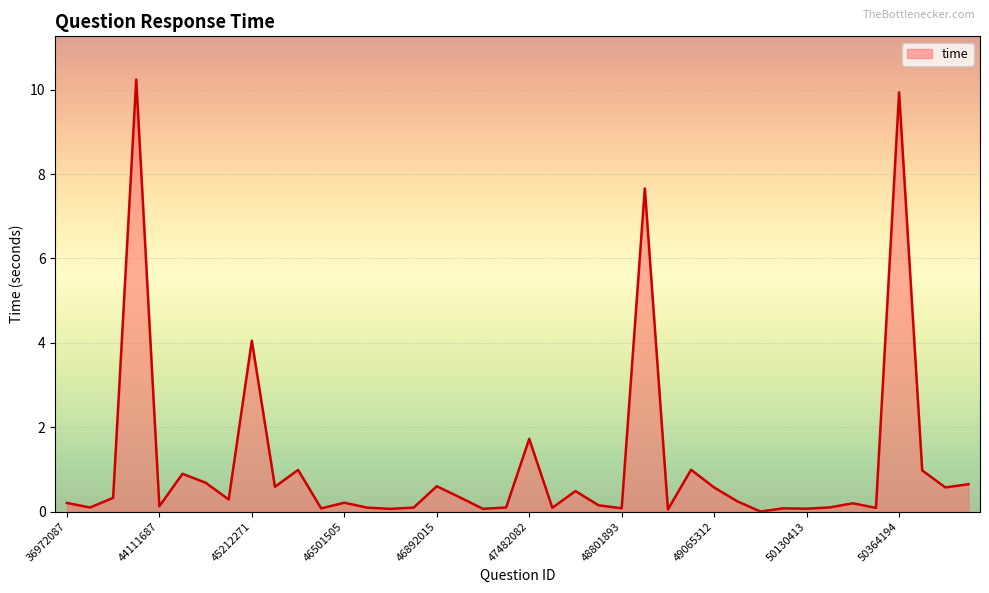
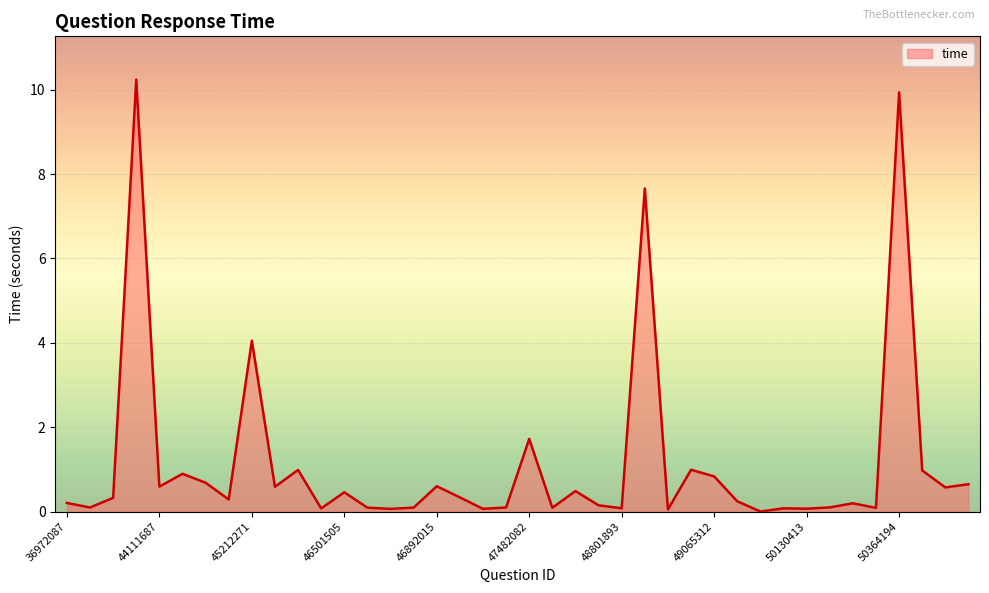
  {
    "36972087": 0.2,
-   "44111687": 0.1,
+   "44111687": 0.6,
    "45212271": 4.1,
-   "46501505": 0.2,
+   "46501505": 0.5,
    "46892015": 0.6,
    "47482082": 1.7,
    "48801893": 0.1,
-   "49065312": 0.6,
+   "49065312": 0.8,
    "50130413": 0.1,
    "50364194": 9.9
  }
